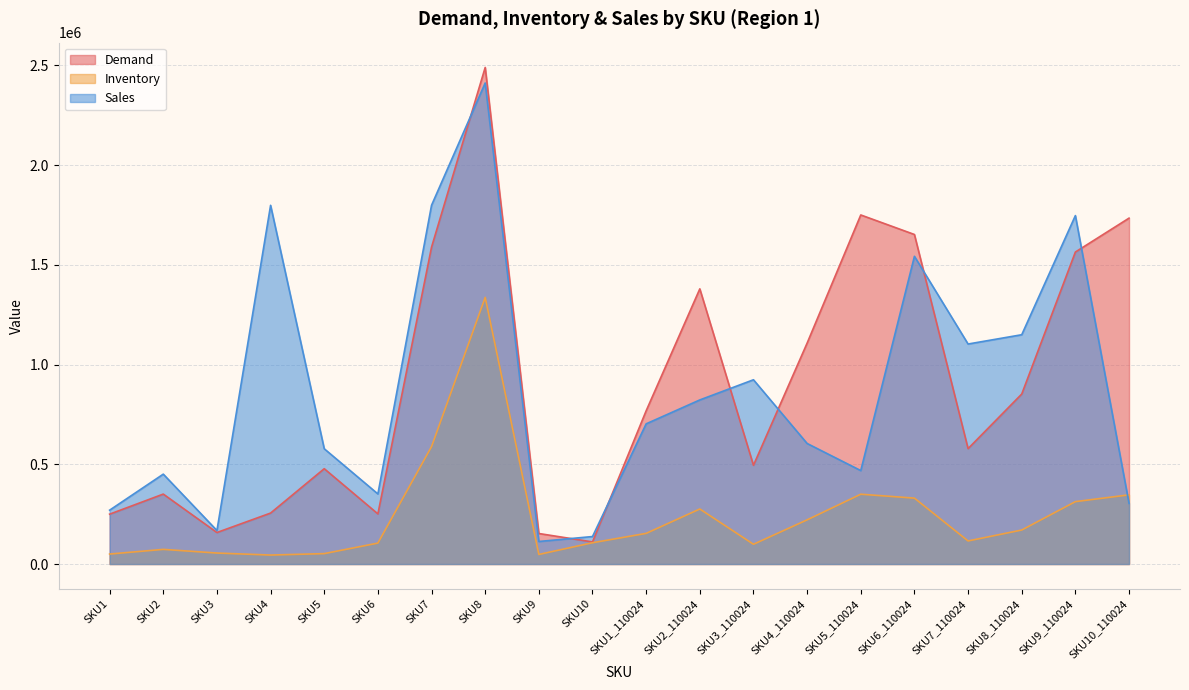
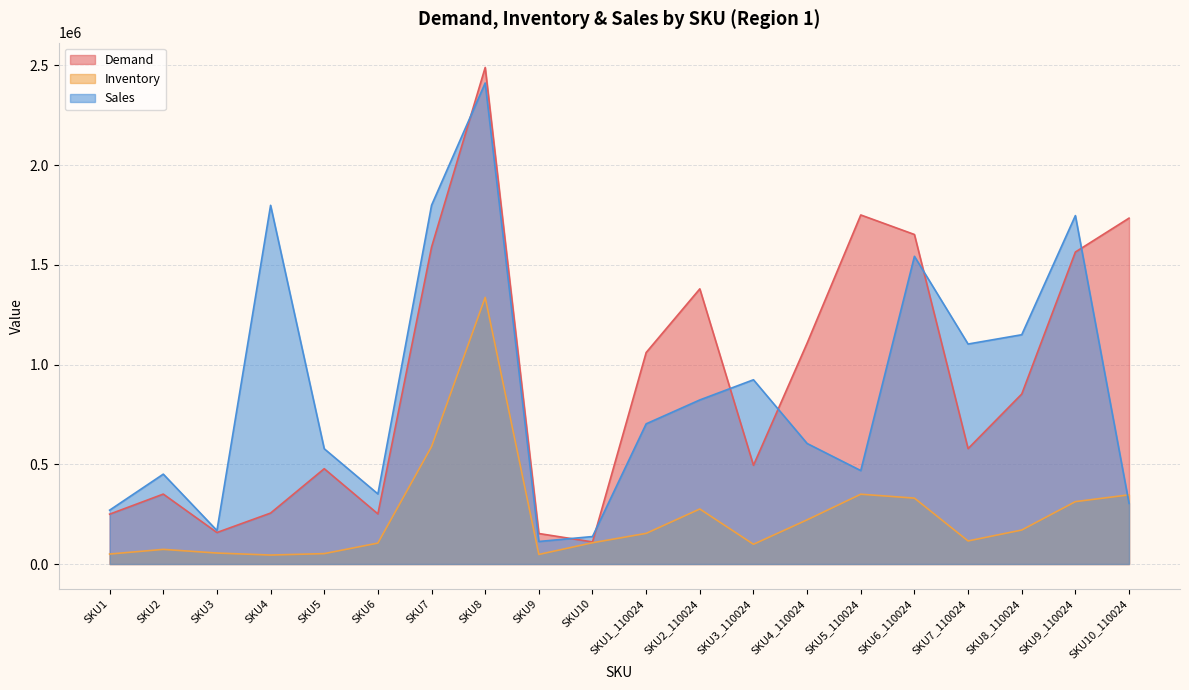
  {
    "Demand": {
      "SKU1": 250000,
      "SKU2": 350000,
      "SKU4": 260000,
      "SKU5": 480000,
      "SKU6": 250000,
      "SKU7": 1590000,
      "SKU8": 2490000,
      "SKU9": 150000,
-     "SKU1_110024": 770000,
+     "SKU1_110024": 1060000,
      "SKU2_110024": 1380000,
      "SKU3_110024": 500000,
      "SKU4_110024": 1110000,
      "SKU5_110024": 1750000,
      "SKU6_110024": 1650000,
      "SKU7_110024": 580000,
      "SKU8_110024": 850000,
      "SKU9_110024": 1560000,
      "SKU10_110024": 1730000
    },
    "Inventory": {
      "SKU1": 50000,
      "SKU2": 70000,
      "SKU3": 60000,
      "SKU4": 50000,
      "SKU5": 50000,
      "SKU6": 110000,
      "SKU7": 590000,
      "SKU8": 1340000,
      "SKU9": 50000,
      "SKU1_110024": 150000,
      "SKU2_110024": 280000,
      "SKU3_110024": 100000,
      "SKU4_110024": 220000,
      "SKU5_110024": 350000,
      "SKU6_110024": 330000,
      "SKU7_110024": 120000,
      "SKU8_110024": 170000,
      "SKU9_110024": 310000,
      "SKU10_110024": 350000
    },
    "Sales": {
      "SKU1": 270000,
      "SKU2": 450000,
      "SKU4": 1800000,
      "SKU5": 580000,
      "SKU6": 350000,
      "SKU7": 1800000,
      "SKU8": 2410000,
      "SKU9": 110000,
      "SKU10": 140000,
      "SKU1_110024": 700000,
      "SKU2_110024": 820000,
      "SKU3_110024": 920000,
      "SKU4_110024": 600000,
      "SKU5_110024": 470000,
      "SKU6_110024": 1540000,
      "SKU7_110024": 1100000,
      "SKU8_110024": 1150000,
      "SKU9_110024": 1750000,
      "SKU10_110024": 300000
    }
  }
